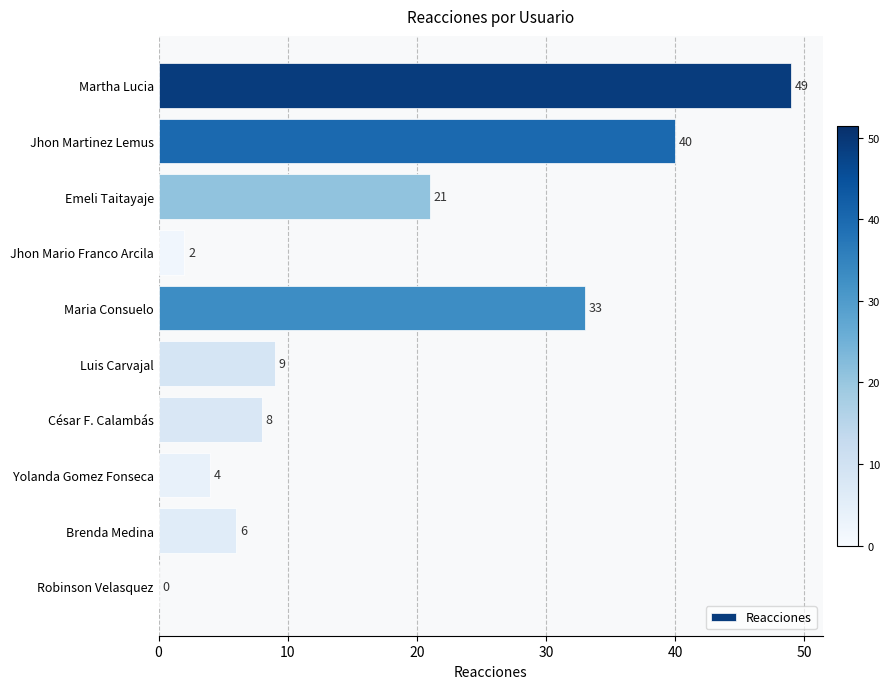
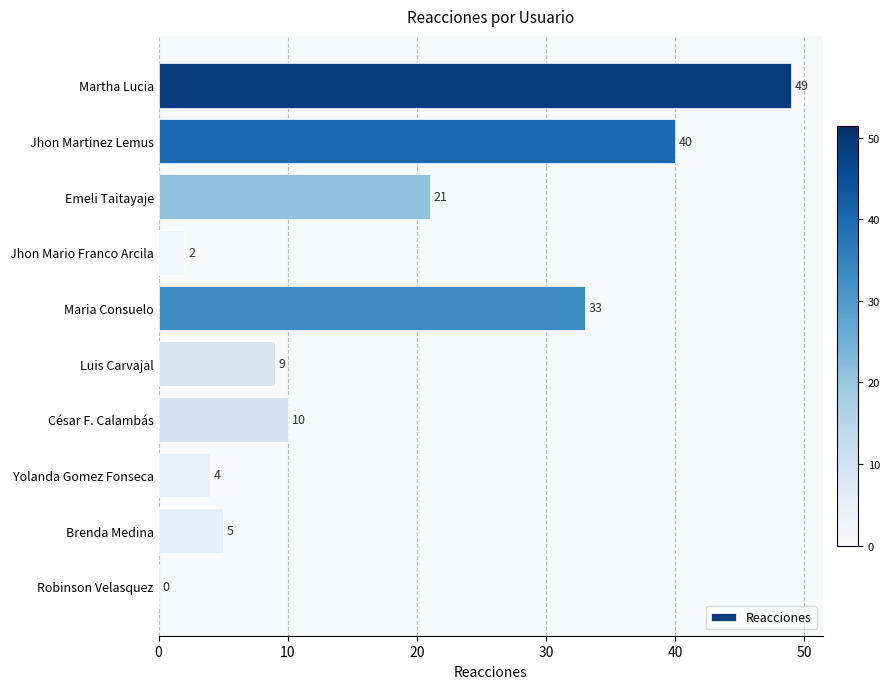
  {
    "Martha Lucia": 49,
    "Jhon Martinez Lemus": 40,
    "Emeli Taitayaje": 21,
    "Jhon Mario Franco Arcila": 2,
    "Maria Consuelo": 33,
    "Luis Carvajal": 9,
-   "César F. Calambás": 8,
+   "César F. Calambás": 10,
    "Yolanda Gomez Fonseca": 4,
-   "Brenda Medina": 6,
+   "Brenda Medina": 5,
    "Robinson Velasquez": 0
  }
